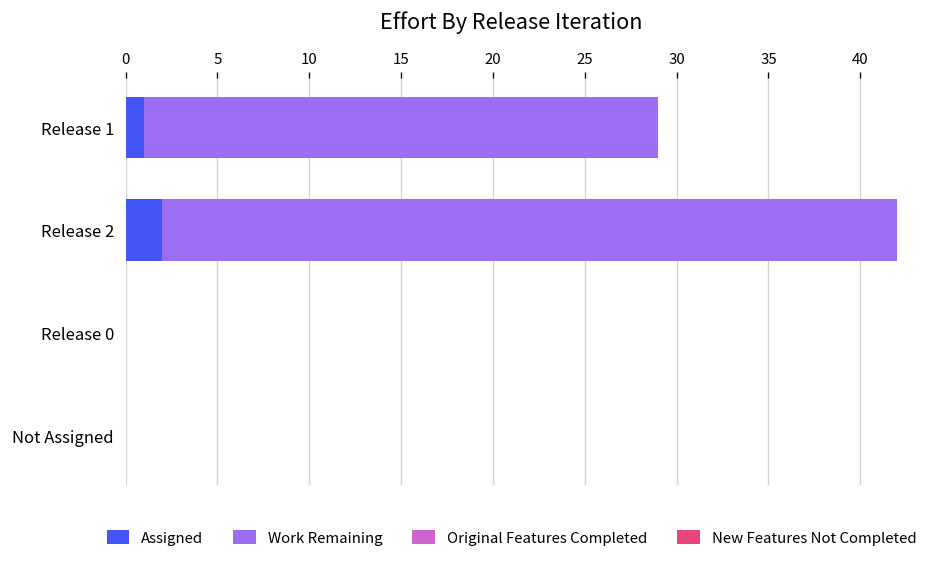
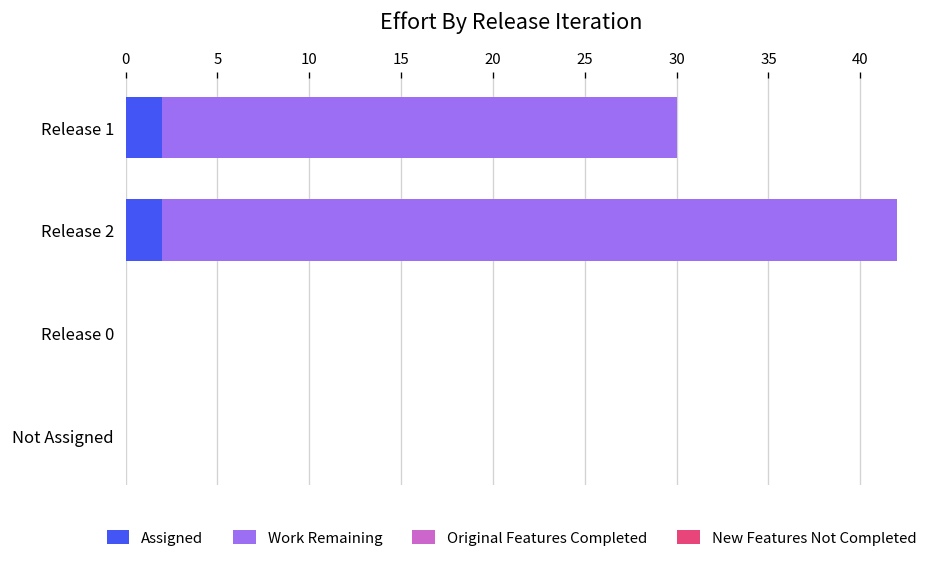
  {
    "Assigned": {
-     "Release 1": 1,
+     "Release 1": 2,
      "Release 2": 2,
      "Release 0": 0,
      "Not Assigned": 0
    },
    "New Features Not Completed": {
      "Release 0": 0,
      "Not Assigned": 0
    }
  }
